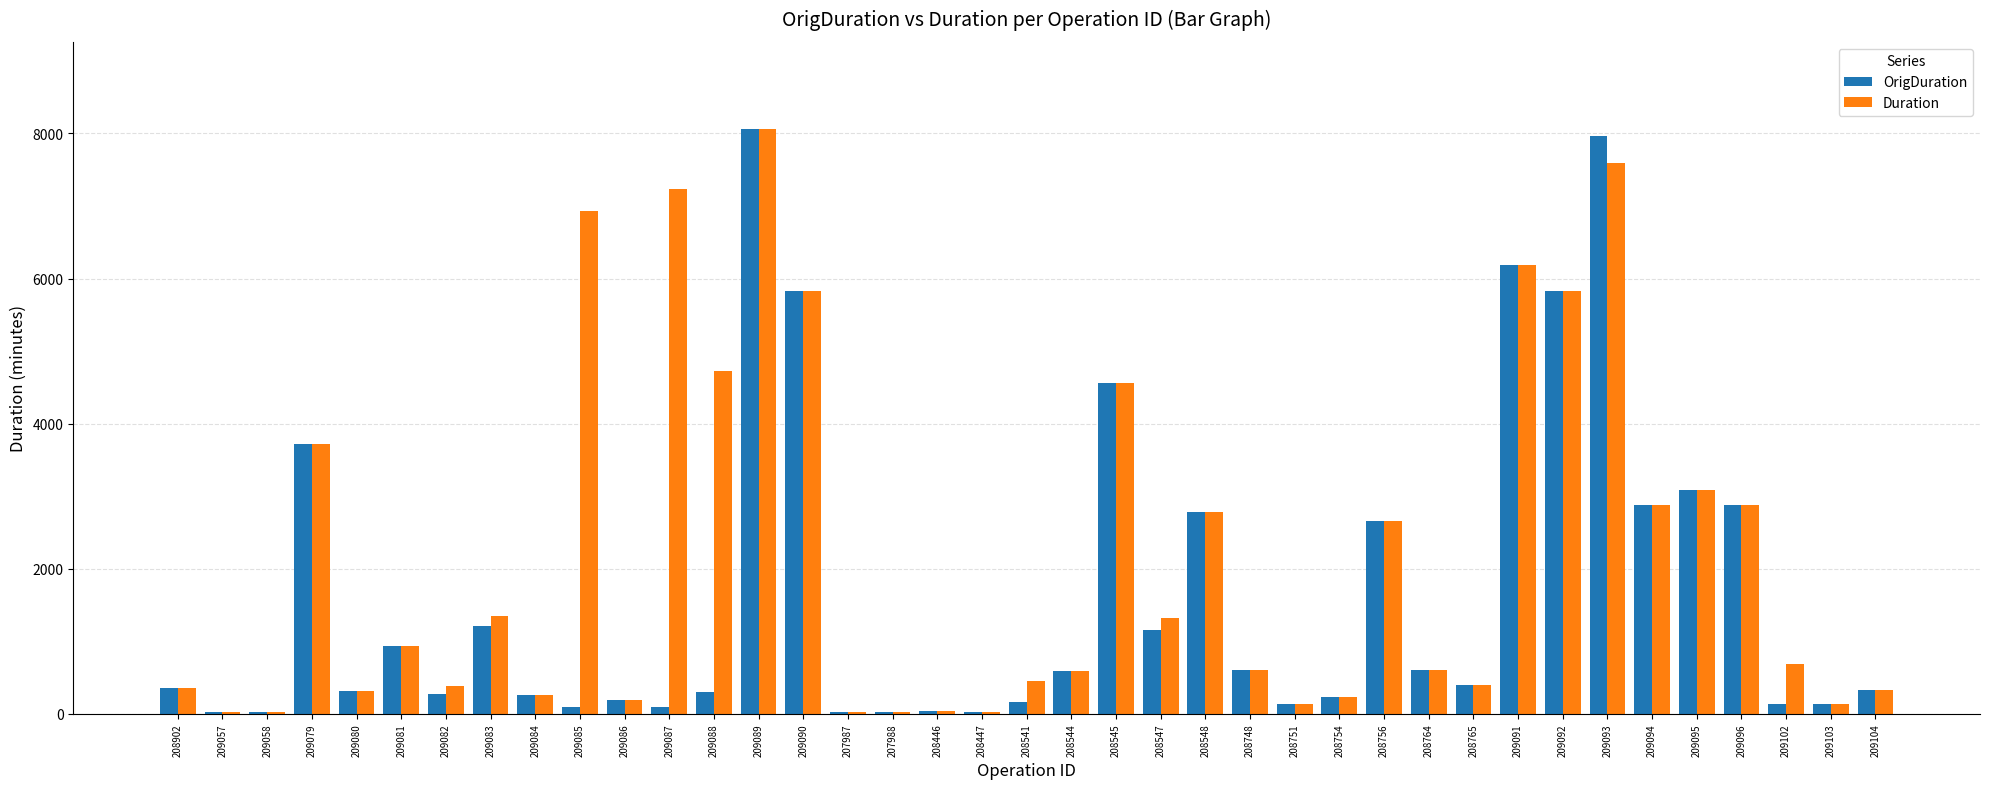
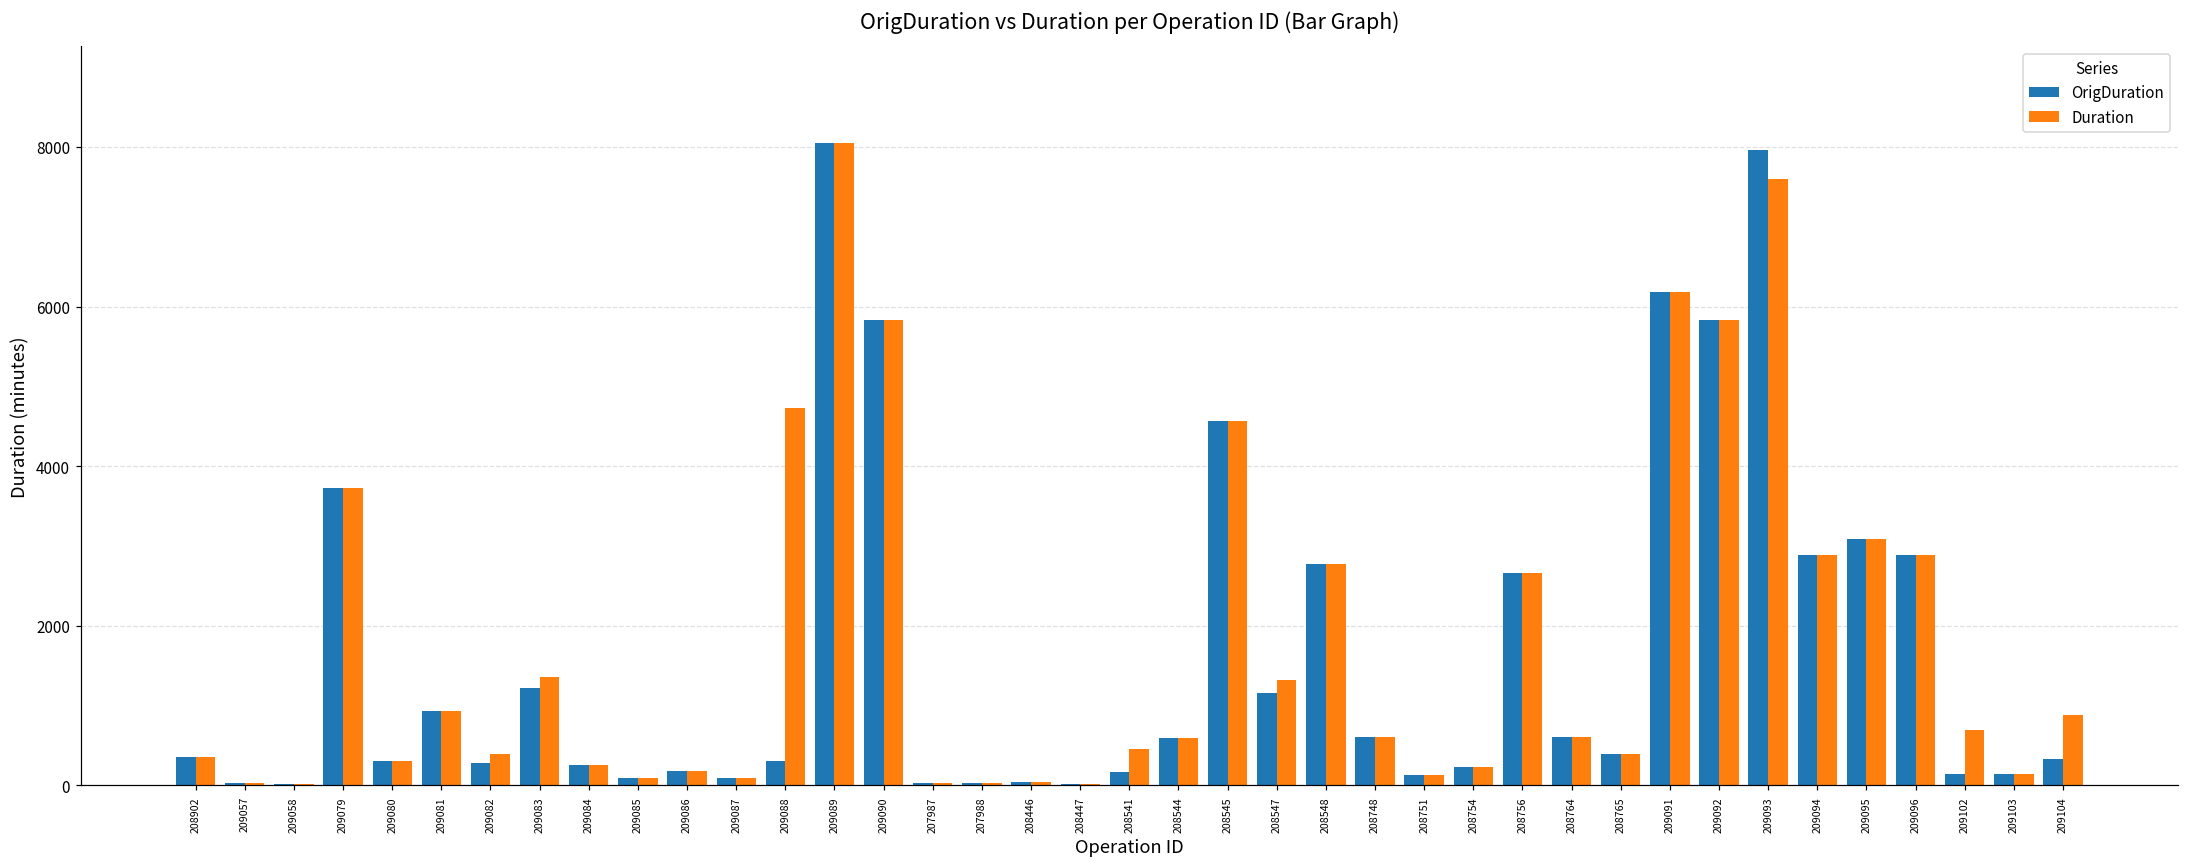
  {
    "OrigDuration": {
      "208902": 400,
      "209079": 3700,
      "209080": 300,
      "209081": 900,
      "209082": 300,
      "209083": 1200,
      "209084": 300,
      "209085": 100,
      "209086": 200,
      "209087": 100,
      "209088": 300,
      "209089": 8100,
      "209090": 5800,
      "208446": 0,
      "208541": 200,
      "208544": 600,
      "208545": 4600,
      "208547": 1200,
      "208548": 2800,
      "208748": 600,
      "208751": 100,
      "208754": 200,
      "208756": 2700,
      "208764": 600,
      "208765": 400,
      "209091": 6200,
      "209092": 5800,
      "209093": 8000,
      "209094": 2900,
      "209095": 3100,
      "209096": 2900,
      "209102": 100,
      "209103": 100,
      "209104": 300
    },
    "Duration": {
      "208902": 400,
      "209079": 3700,
      "209080": 300,
      "209081": 900,
      "209082": 400,
      "209083": 1400,
      "209084": 300,
-     "209085": 6900,
+     "209085": 100,
      "209086": 200,
-     "209087": 7200,
+     "209087": 100,
      "209088": 4700,
      "209089": 8100,
      "209090": 5800,
      "208446": 0,
      "208541": 500,
      "208544": 600,
      "208545": 4600,
      "208547": 1300,
      "208548": 2800,
      "208748": 600,
      "208751": 100,
      "208754": 200,
      "208756": 2700,
      "208764": 600,
      "208765": 400,
      "209091": 6200,
      "209092": 5800,
      "209093": 7600,
      "209094": 2900,
      "209095": 3100,
      "209096": 2900,
      "209102": 700,
      "209103": 100,
-     "209104": 300
+     "209104": 900
    }
  }
